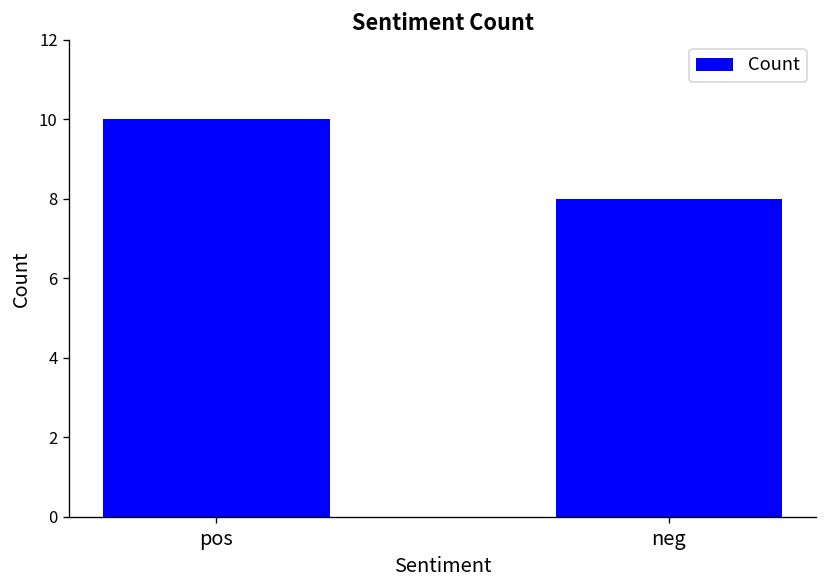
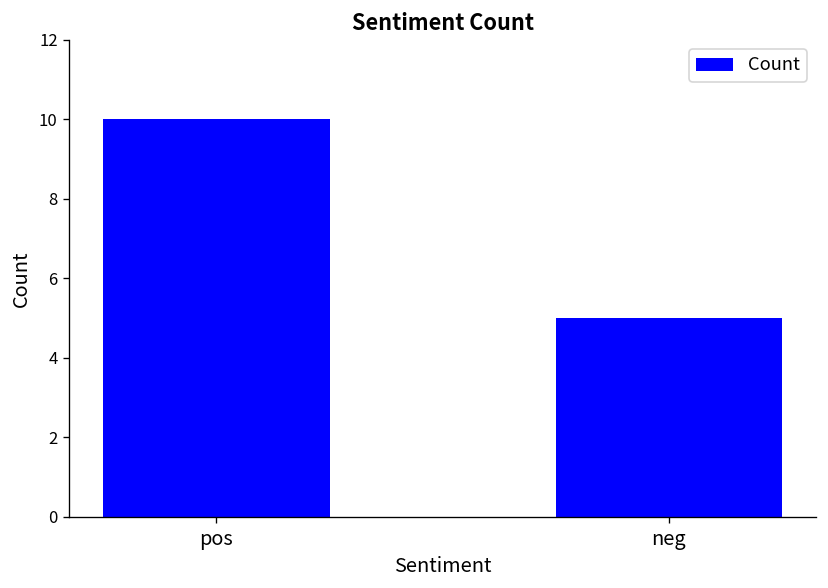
  {
    "pos": 10,
-   "neg": 8
+   "neg": 5
  }
